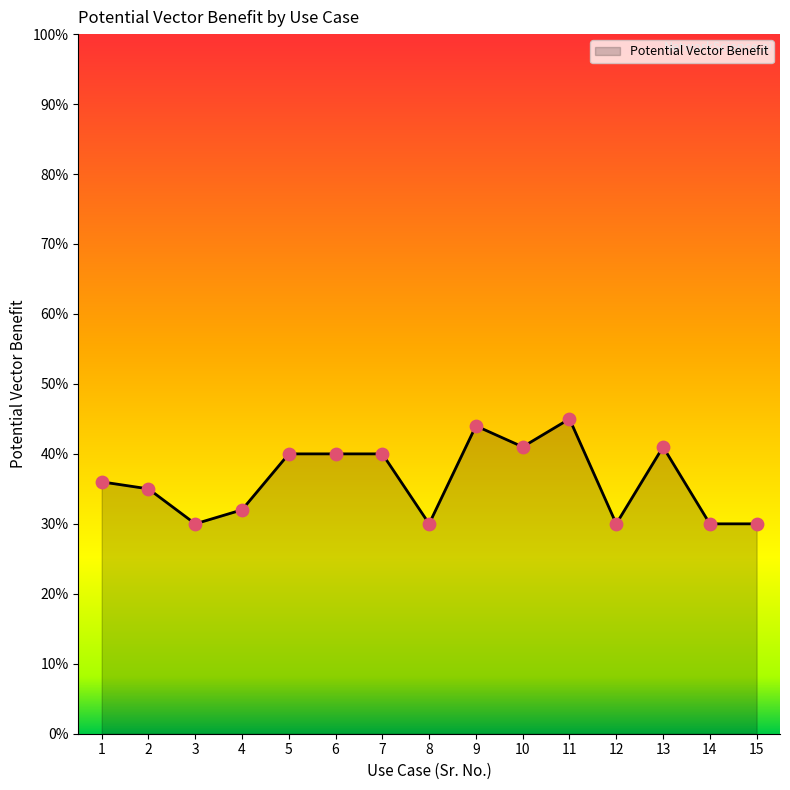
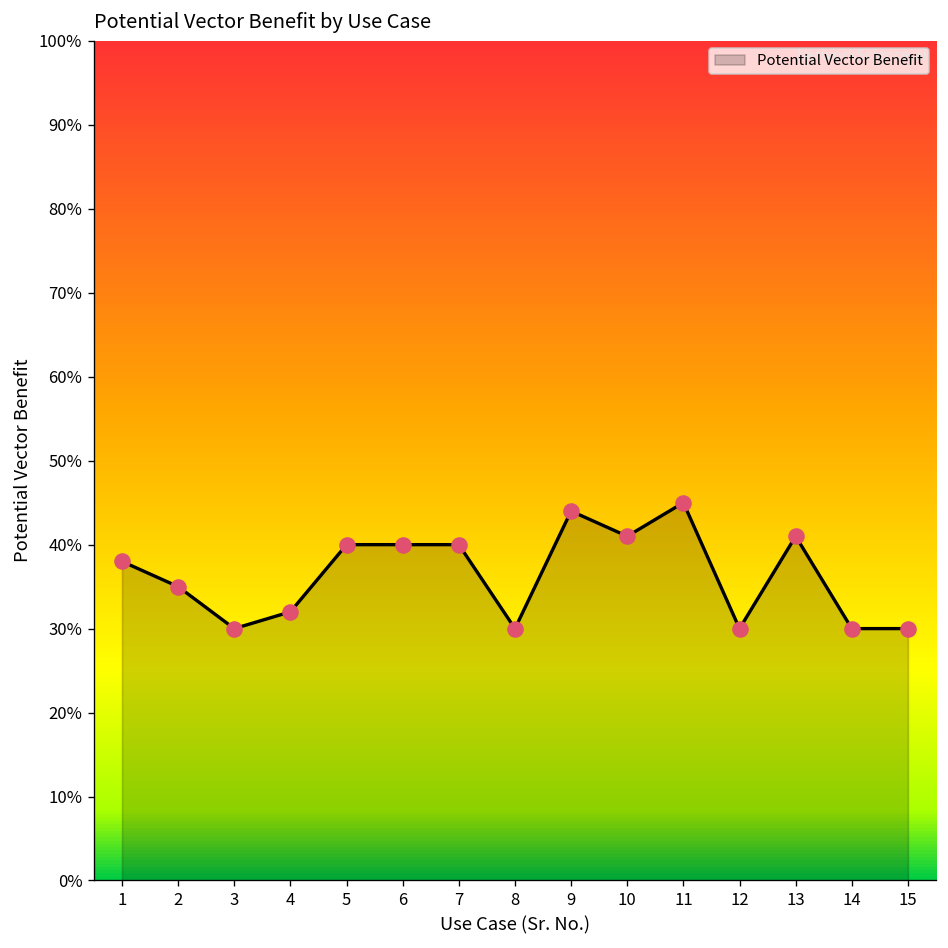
  {
-   "1": "36%",
+   "1": "38%",
    "2": "35%",
    "3": "30%",
    "4": "32%",
    "5": "40%",
    "6": "40%",
    "7": "40%",
    "8": "30%",
    "9": "44%",
    "10": "41%",
    "11": "45%",
    "12": "30%",
    "13": "41%",
    "14": "30%",
    "15": "30%"
  }
